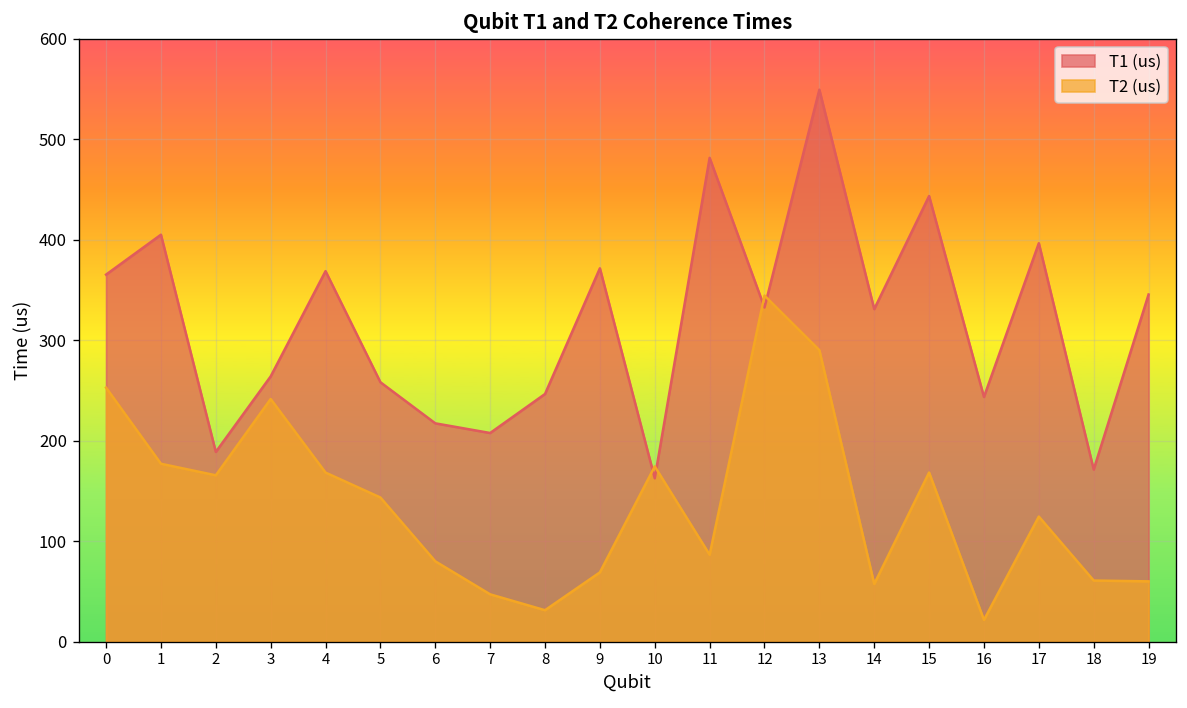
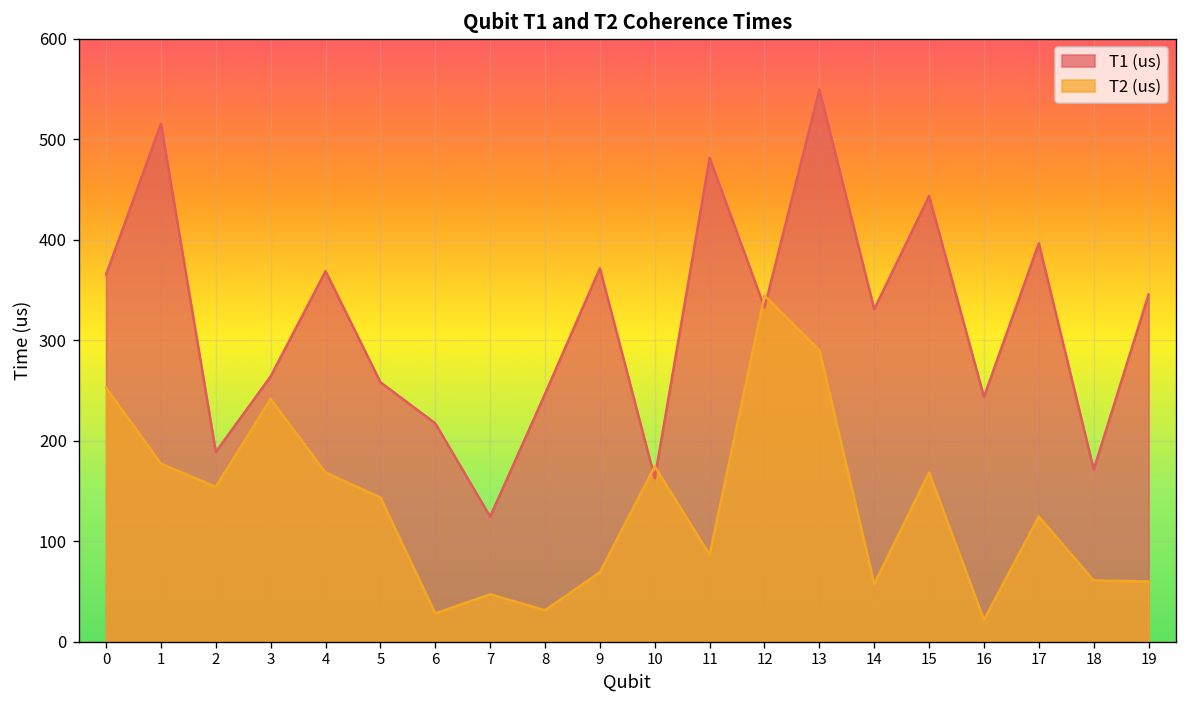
  {
    "T1 (us)": {
      "0": 370,
-     "1": 410,
+     "1": 520,
      "2": 190,
      "3": 260,
      "4": 370,
      "5": 260,
      "6": 220,
-     "7": 210,
+     "7": 120,
      "8": 250,
      "9": 370,
      "10": 160,
      "11": 480,
      "12": 330,
      "13": 550,
      "14": 330,
      "15": 440,
      "16": 240,
      "17": 400,
      "18": 170,
      "19": 350
    },
    "T2 (us)": {
      "0": 250,
      "1": 180,
-     "2": 170,
+     "2": 150,
      "3": 240,
      "4": 170,
      "5": 140,
-     "6": 80,
+     "6": 30,
      "7": 50,
      "8": 30,
      "9": 70,
      "10": 170,
      "11": 90,
      "12": 340,
      "13": 290,
      "14": 60,
      "15": 170,
      "16": 20,
      "17": 120,
      "18": 60,
      "19": 60
    }
  }
